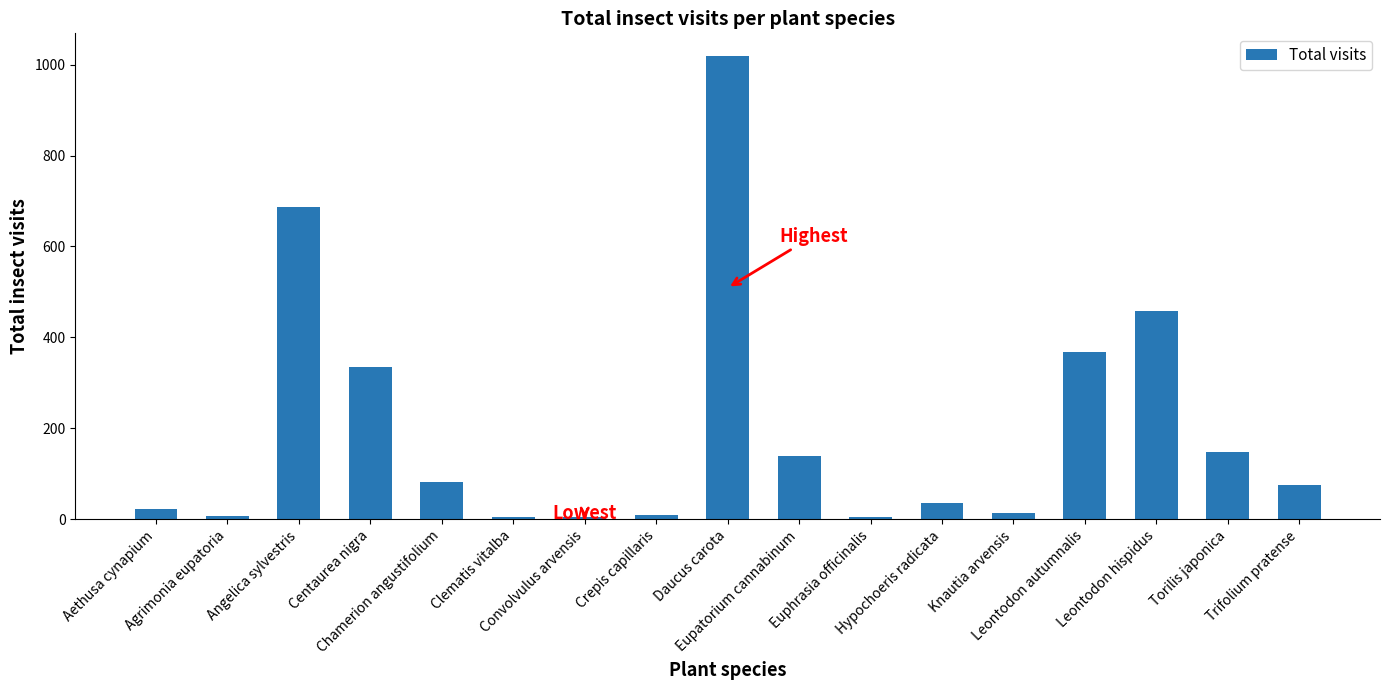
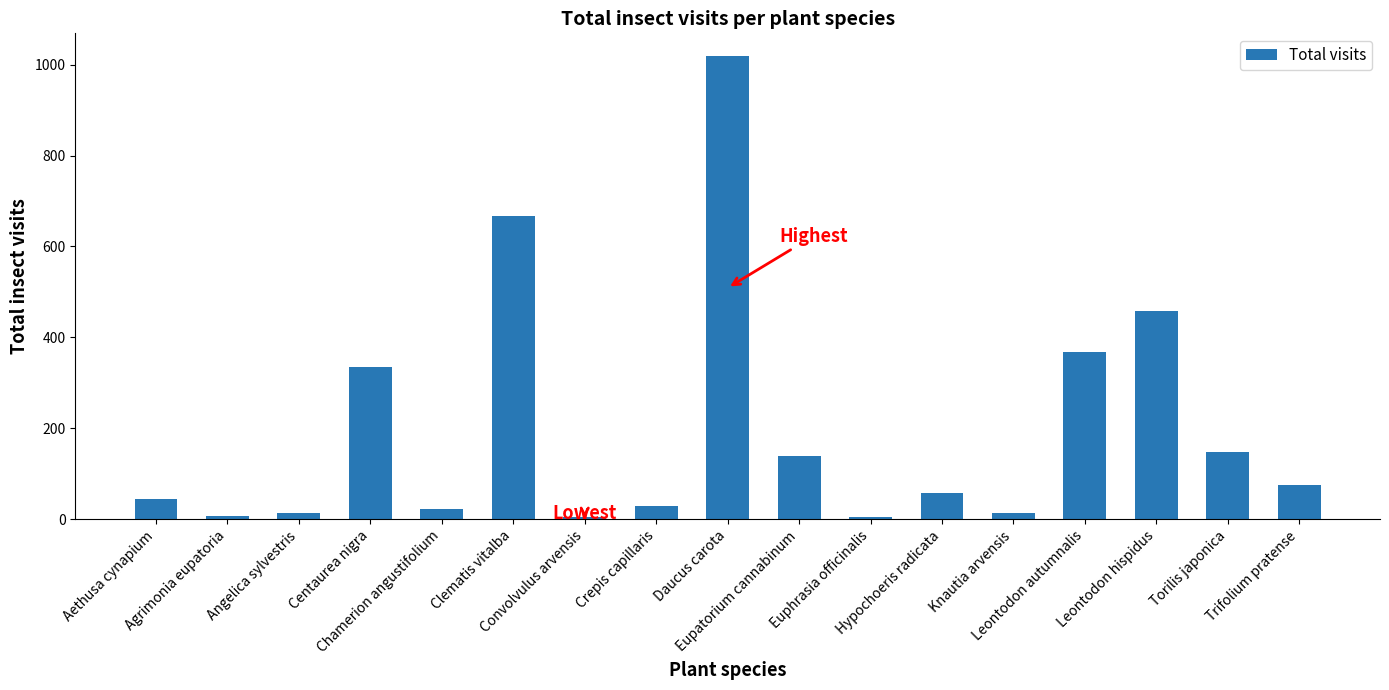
  {
-   "Aethusa cynapium": 20,
+   "Aethusa cynapium": 40,
    "Agrimonia eupatoria": 10,
-   "Angelica sylvestris": 690,
+   "Angelica sylvestris": 10,
    "Centaurea nigra": 340,
-   "Chamerion angustifolium": 80,
-   "Clematis vitalba": 10,
-   "Crepis capillaris": 10,
+   "Chamerion angustifolium": 20,
+   "Clematis vitalba": 670,
+   "Crepis capillaris": 30,
    "Daucus carota": 1020,
    "Eupatorium cannabinum": 140,
    "Euphrasia officinalis": 10,
-   "Hypochoeris radicata": 40,
+   "Hypochoeris radicata": 60,
    "Knautia arvensis": 10,
    "Leontodon autumnalis": 370,
    "Leontodon hispidus": 460,
    "Torilis japonica": 150,
    "Trifolium pratense": 80
  }
